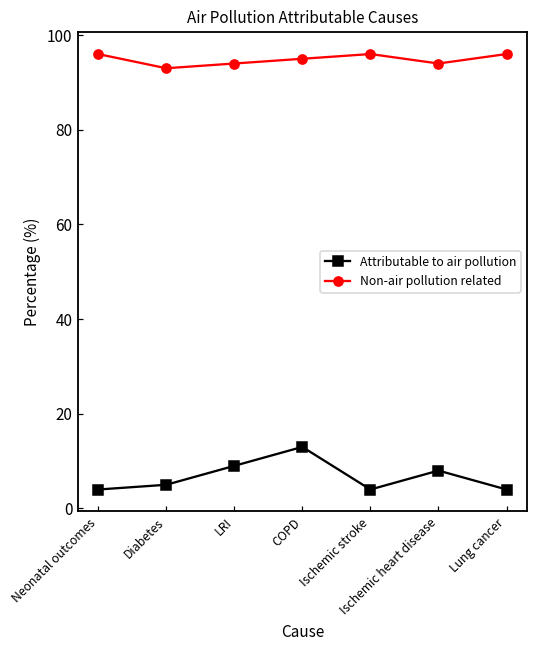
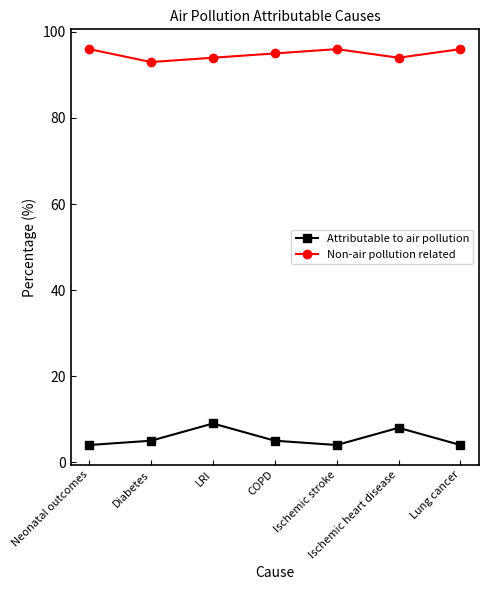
  {
    "Attributable to air pollution": {
      "Neonatal outcomes": 4,
      "Diabetes": 5,
      "LRI": 9,
-     "COPD": 13,
+     "COPD": 5,
      "Ischemic stroke": 4,
      "Ischemic heart disease": 8,
      "Lung cancer": 4
    },
    "Non-air pollution related": {
      "Neonatal outcomes": 96,
      "Diabetes": 93,
      "LRI": 94,
      "COPD": 95,
      "Ischemic stroke": 96,
      "Ischemic heart disease": 94,
      "Lung cancer": 96
    }
  }
